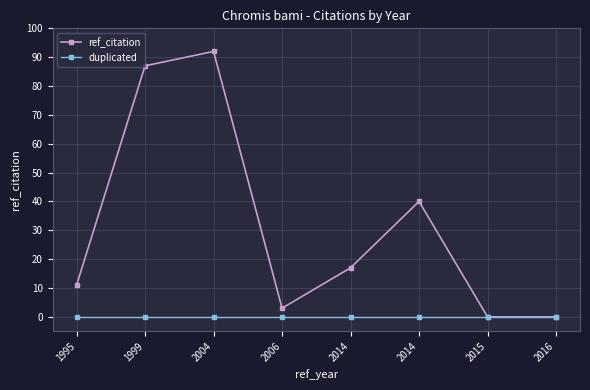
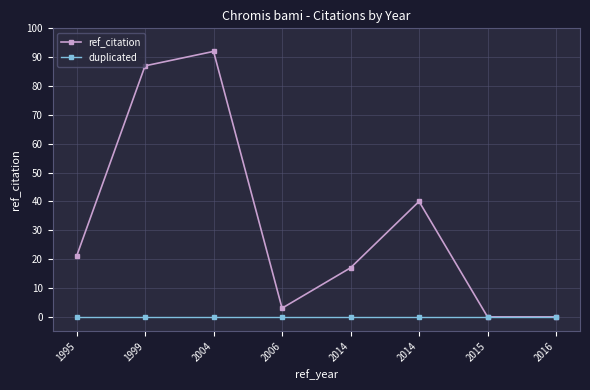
  {
    "ref_citation": {
-     "1995": 11,
+     "1995": 21,
      "1999": 87,
      "2004": 92,
      "2006": 3
    },
    "duplicated": {
      "1995": 0,
      "1999": 0,
      "2004": 0,
      "2006": 0
    }
  }
